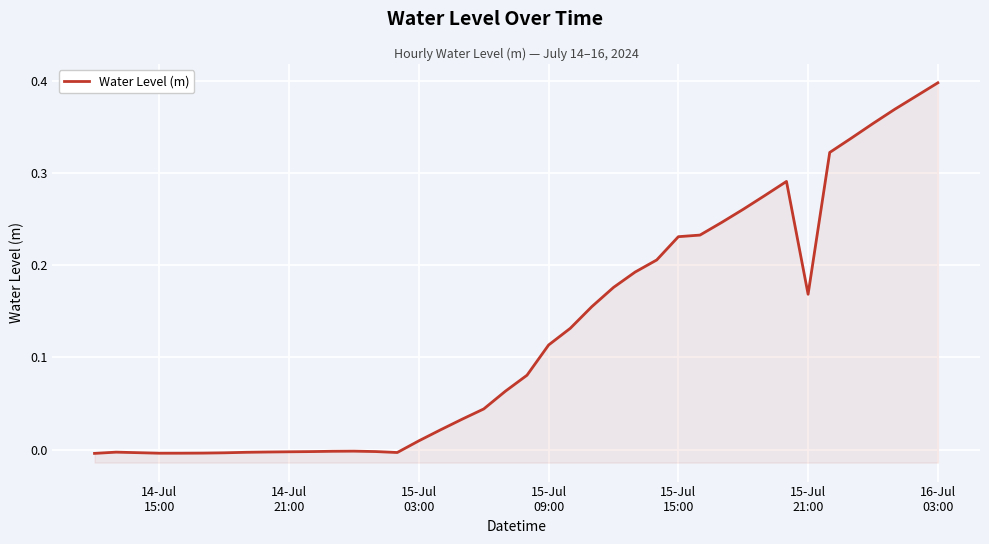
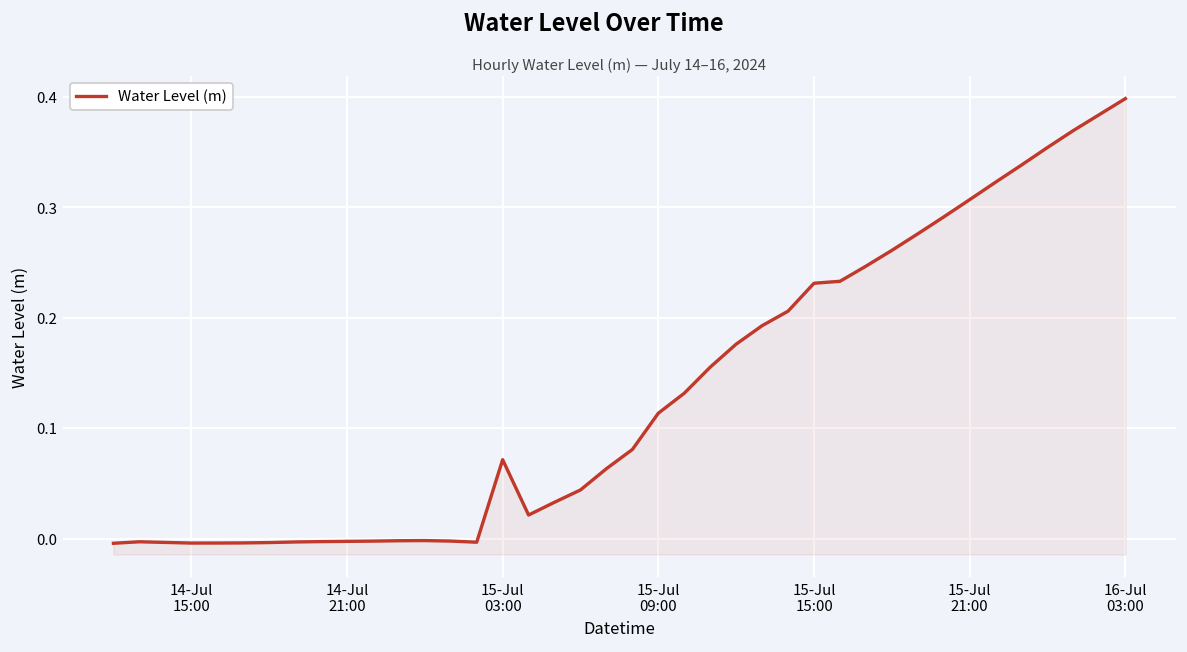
  {
    "14-Jul 15:00": 0.00,
    "14-Jul 21:00": 0.00,
-   "15-Jul 03:00": 0.01,
+   "15-Jul 03:00": 0.07,
    "15-Jul 09:00": 0.11,
    "15-Jul 15:00": 0.23,
-   "15-Jul 21:00": 0.17,
+   "15-Jul 21:00": 0.31,
    "16-Jul 03:00": 0.40
  }
